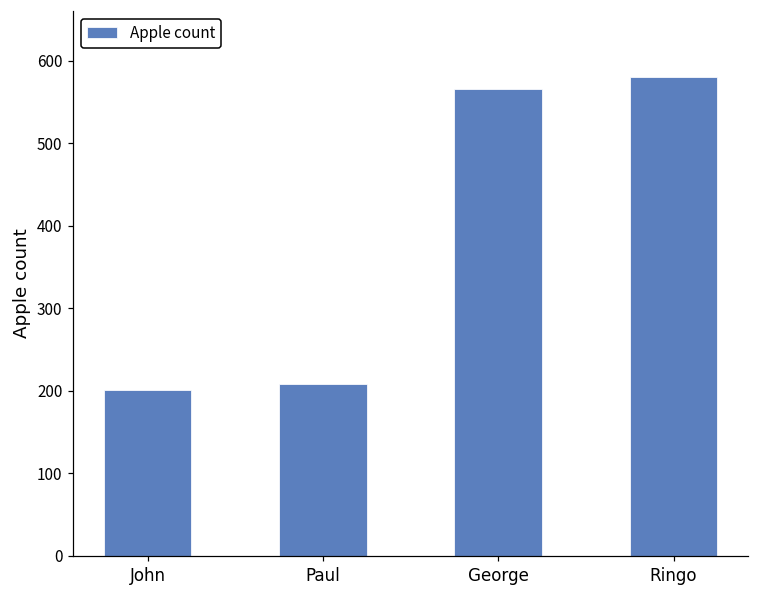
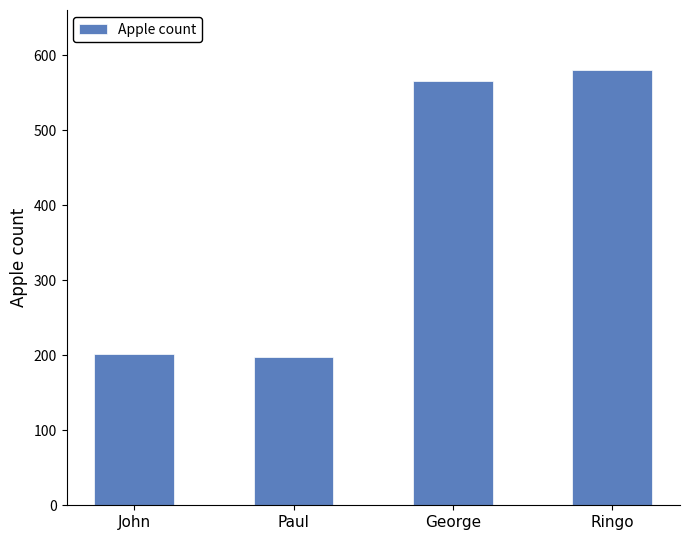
  {
    "John": 200,
-   "Paul": 210,
+   "Paul": 200,
    "George": 570,
    "Ringo": 580
  }
